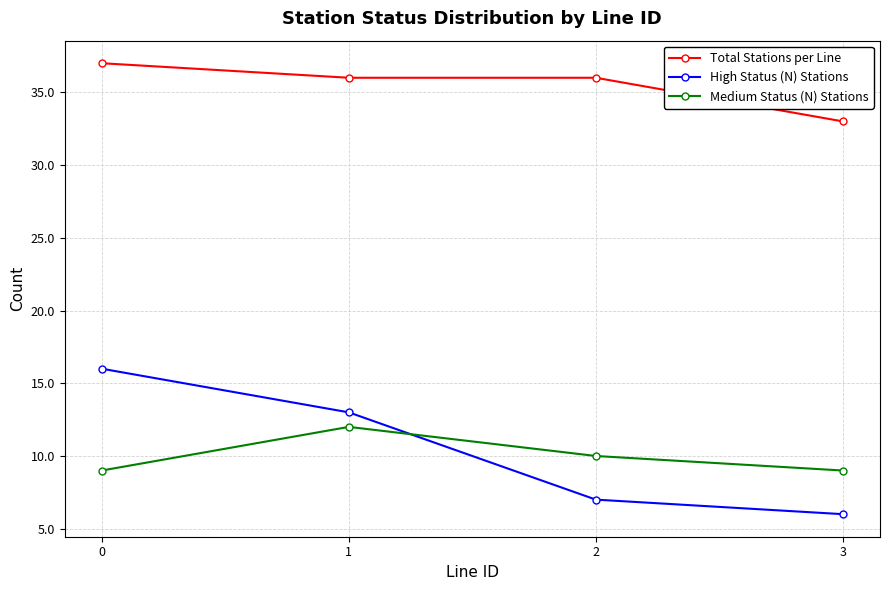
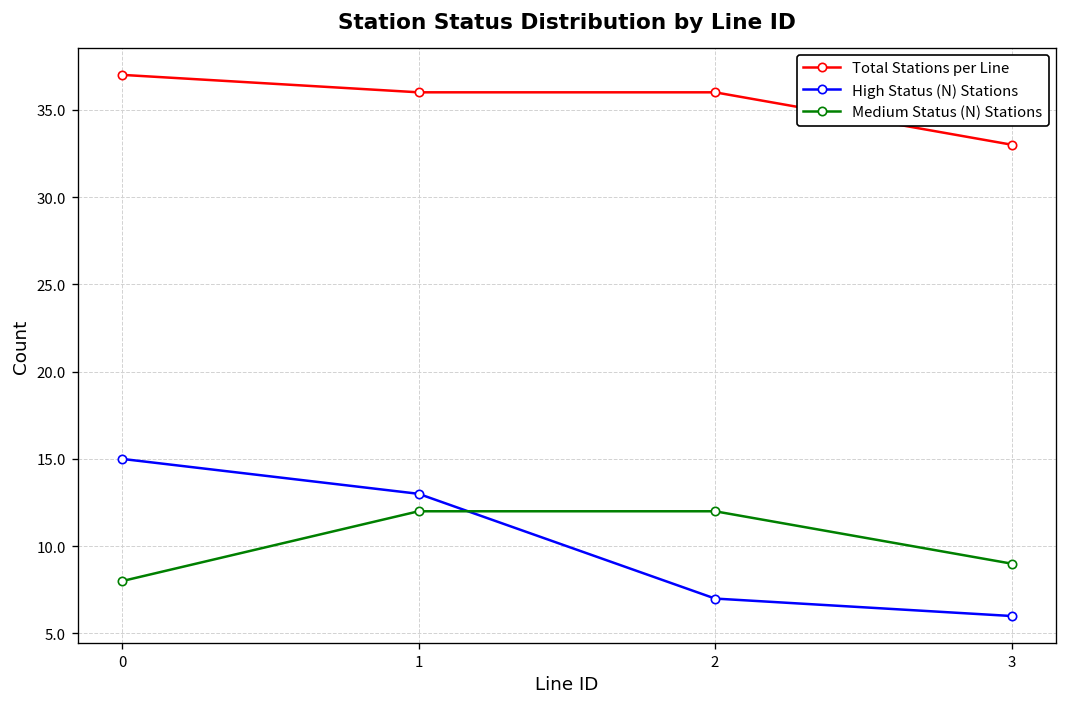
  {
    "Total Stations per Line": {
      "0": 37,
      "1": 36,
      "2": 36,
      "3": 33
    },
    "High Status (N) Stations": {
-     "0": 16,
+     "0": 15,
      "1": 13,
      "2": 7,
      "3": 6
    },
    "Medium Status (N) Stations": {
-     "0": 9,
+     "0": 8,
      "1": 12,
-     "2": 10,
+     "2": 12,
      "3": 9
    }
  }
